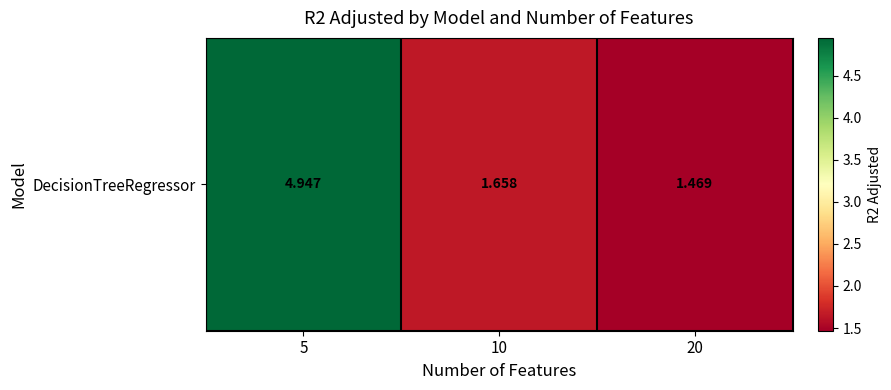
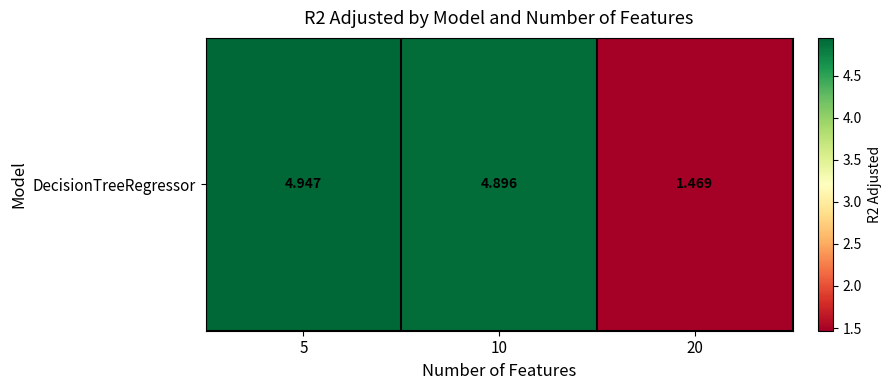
  {
    "DecisionTreeRegressor": {
      "5": 4.947,
-     "10": 1.658,
+     "10": 4.896,
      "20": 1.469
    }
  }
